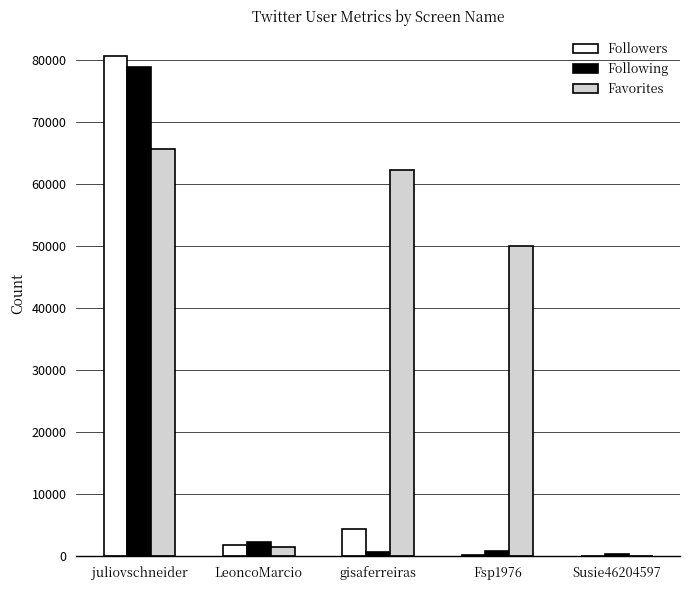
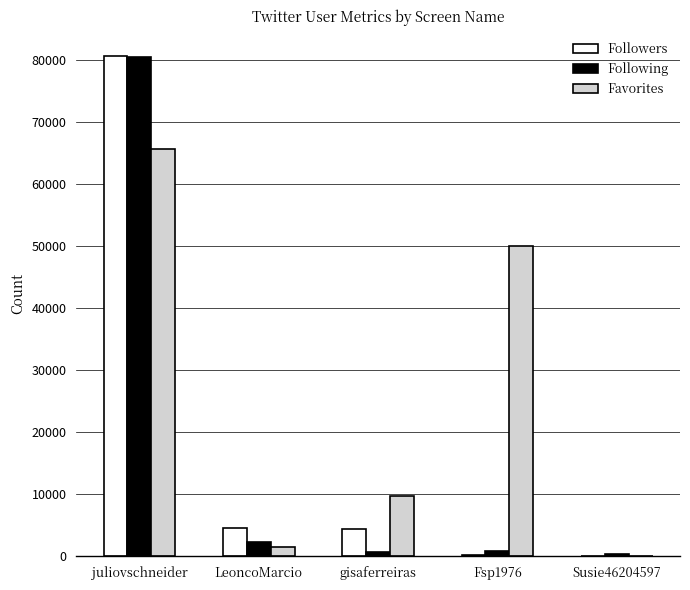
  {
    "Followers": {
      "juliovschneider": 81000,
-     "LeoncoMarcio": 2000,
+     "LeoncoMarcio": 5000,
      "gisaferreiras": 4000
    },
    "Following": {
-     "juliovschneider": 79000,
+     "juliovschneider": 80000,
      "LeoncoMarcio": 2000,
      "gisaferreiras": 1000,
      "Fsp1976": 1000
    },
    "Favorites": {
      "juliovschneider": 66000,
      "LeoncoMarcio": 2000,
-     "gisaferreiras": 62000,
+     "gisaferreiras": 10000,
      "Fsp1976": 50000
    }
  }
